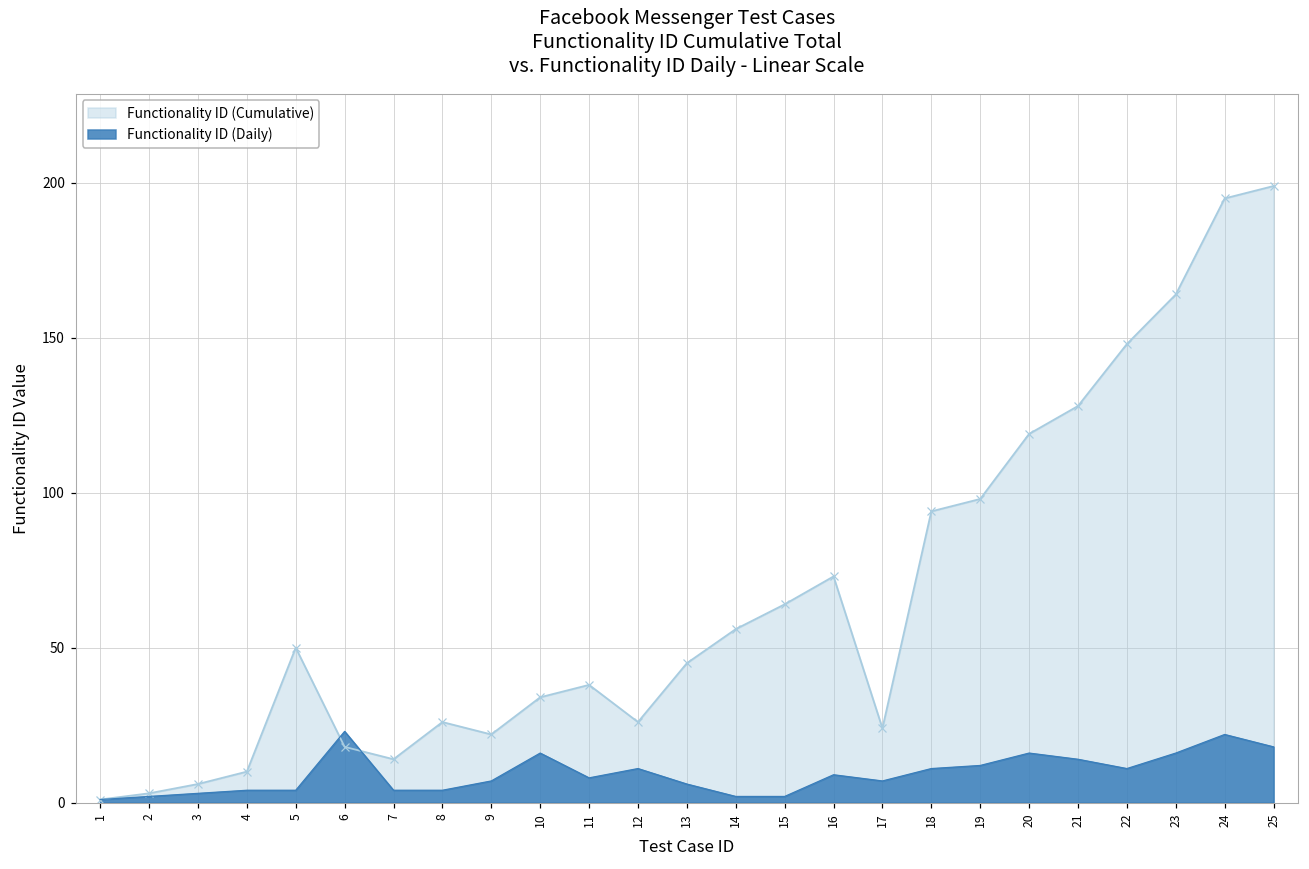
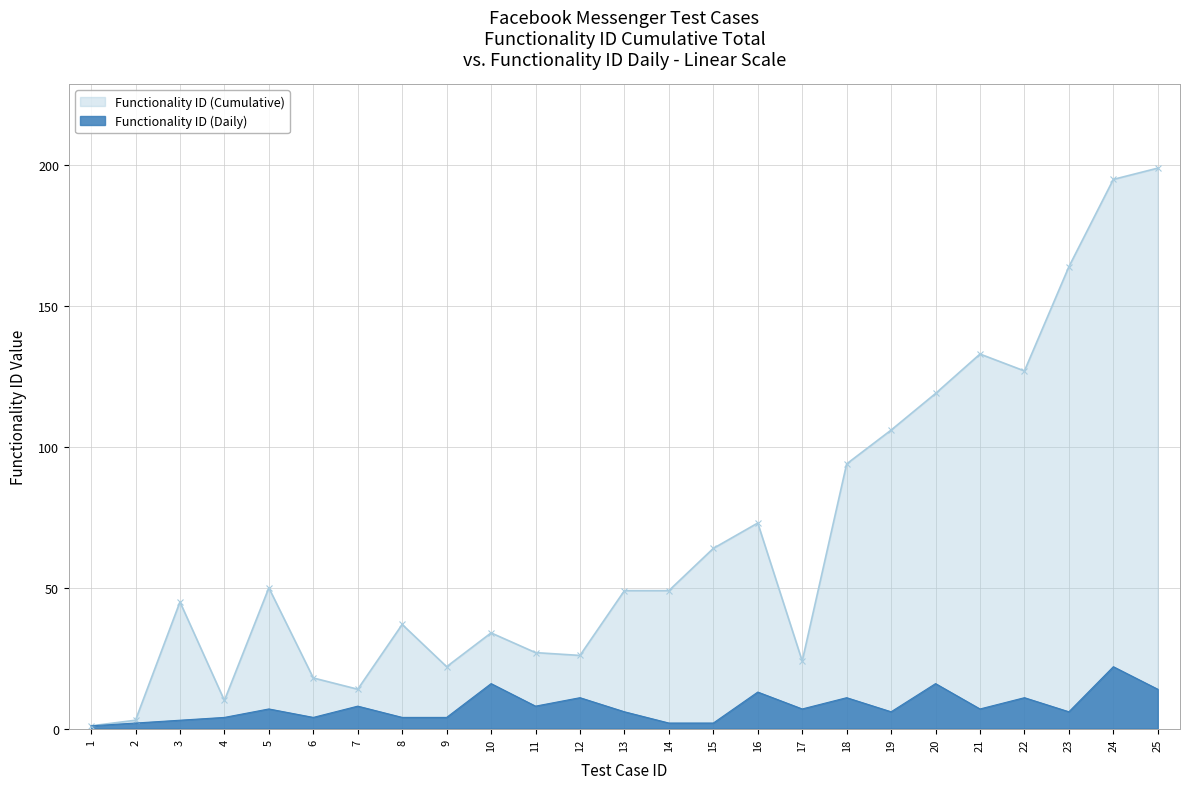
  {
    "Functionality ID (Cumulative)": {
      "2": 3,
-     "3": 6,
+     "3": 45,
      "4": 10,
      "5": 50,
      "6": 18,
      "7": 14,
-     "8": 26,
+     "8": 37,
      "9": 22,
      "10": 34,
-     "11": 38,
+     "11": 27,
      "12": 26,
-     "13": 45,
-     "14": 56,
+     "13": 49,
+     "14": 49,
      "15": 64,
      "16": 73,
      "17": 24,
      "18": 94,
-     "19": 98,
+     "19": 106,
      "20": 119,
-     "21": 128,
-     "22": 148,
+     "21": 133,
+     "22": 127,
      "23": 164,
      "24": 195,
      "25": 199
    },
    "Functionality ID (Daily)": {
      "2": 2,
      "3": 3,
      "4": 4,
-     "5": 4,
-     "6": 23,
-     "7": 4,
+     "5": 7,
+     "6": 4,
+     "7": 8,
      "8": 4,
-     "9": 7,
+     "9": 4,
      "10": 16,
      "11": 8,
      "12": 11,
      "13": 6,
      "14": 2,
      "15": 2,
-     "16": 9,
+     "16": 13,
      "17": 7,
      "18": 11,
-     "19": 12,
+     "19": 6,
      "20": 16,
-     "21": 14,
+     "21": 7,
      "22": 11,
-     "23": 16,
+     "23": 6,
      "24": 22,
-     "25": 18
+     "25": 14
    }
  }
